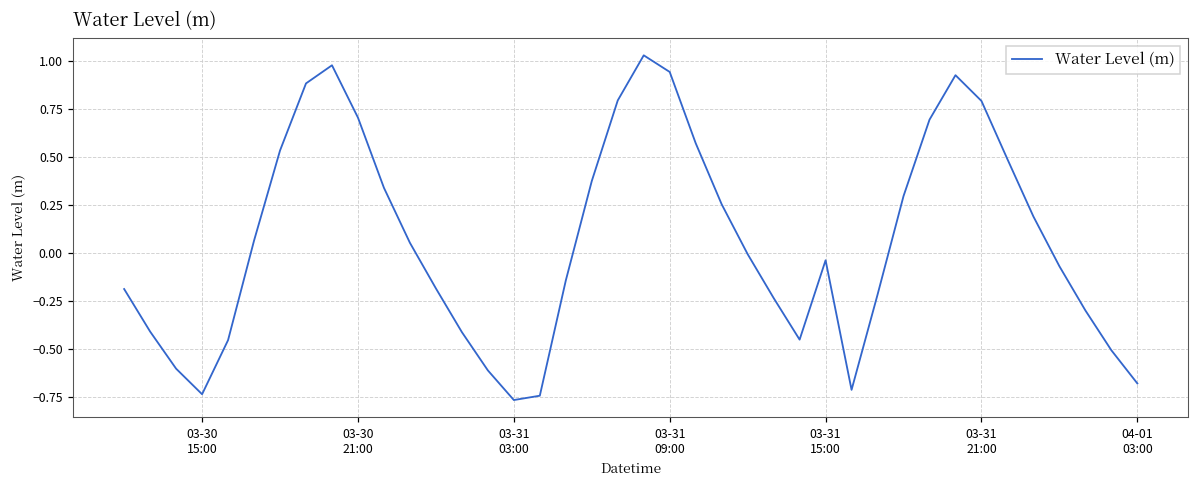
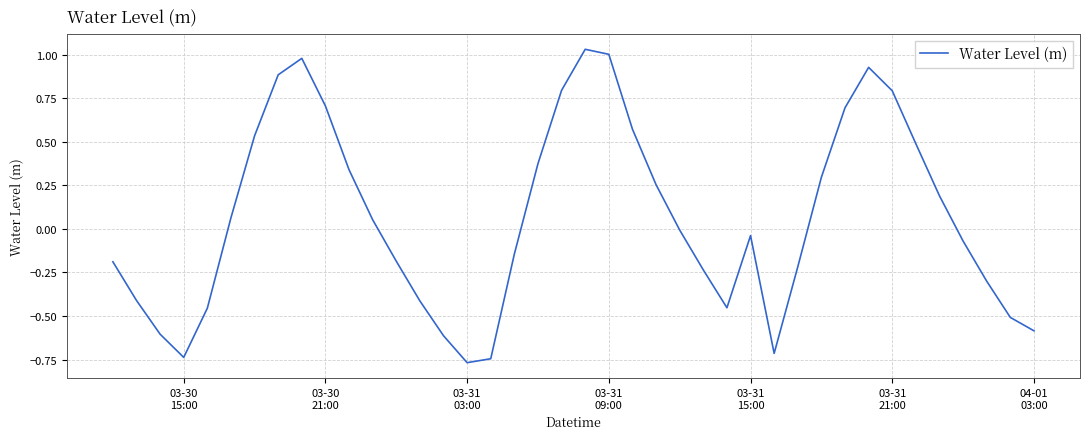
  {
    "03-30 15:00": -0.74,
    "03-30 21:00": 0.71,
    "03-31 03:00": -0.77,
-   "03-31 09:00": 0.94,
+   "03-31 09:00": 1.00,
    "03-31 15:00": -0.04,
    "03-31 21:00": 0.79,
-   "04-01 03:00": -0.68
+   "04-01 03:00": -0.59
  }
